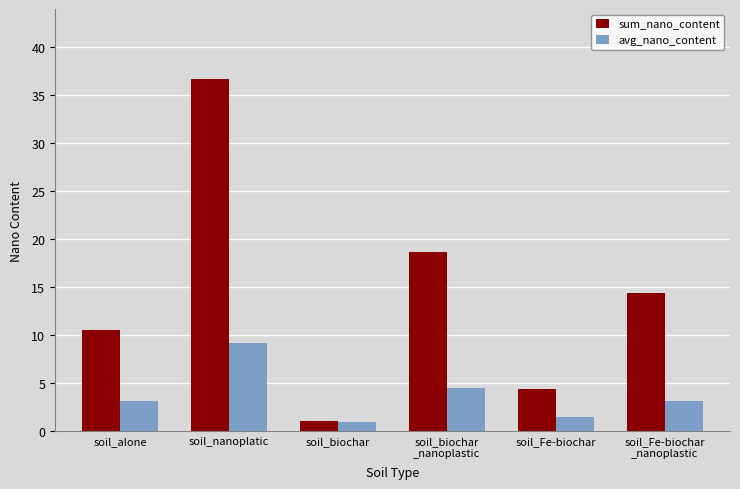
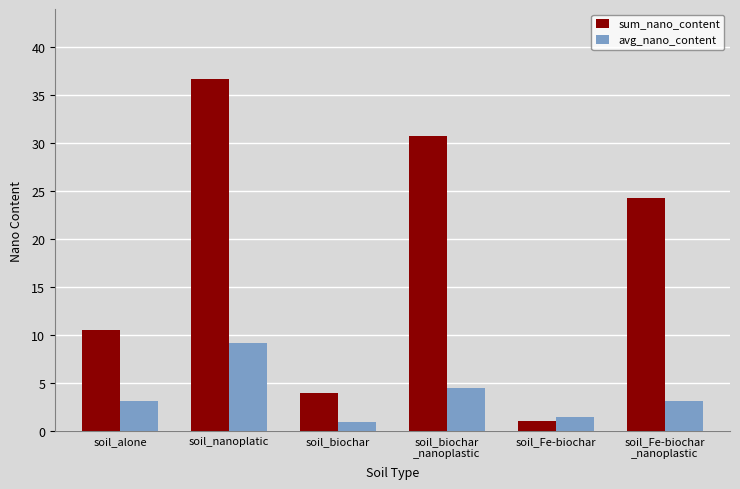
  {
    "sum_nano_content": {
      "soil_alone": 11,
      "soil_nanoplatic": 37,
-     "soil_biochar": 1,
-     "soil_biochar _nanoplastic": 19,
-     "soil_Fe-biochar": 4,
-     "soil_Fe-biochar _nanoplastic": 14
+     "soil_biochar": 4,
+     "soil_biochar _nanoplastic": 31,
+     "soil_Fe-biochar": 1,
+     "soil_Fe-biochar _nanoplastic": 24
    },
    "avg_nano_content": {
      "soil_alone": 3,
      "soil_nanoplatic": 9,
      "soil_biochar": 1,
      "soil_biochar _nanoplastic": 4,
      "soil_Fe-biochar": 2,
      "soil_Fe-biochar _nanoplastic": 3
    }
  }
